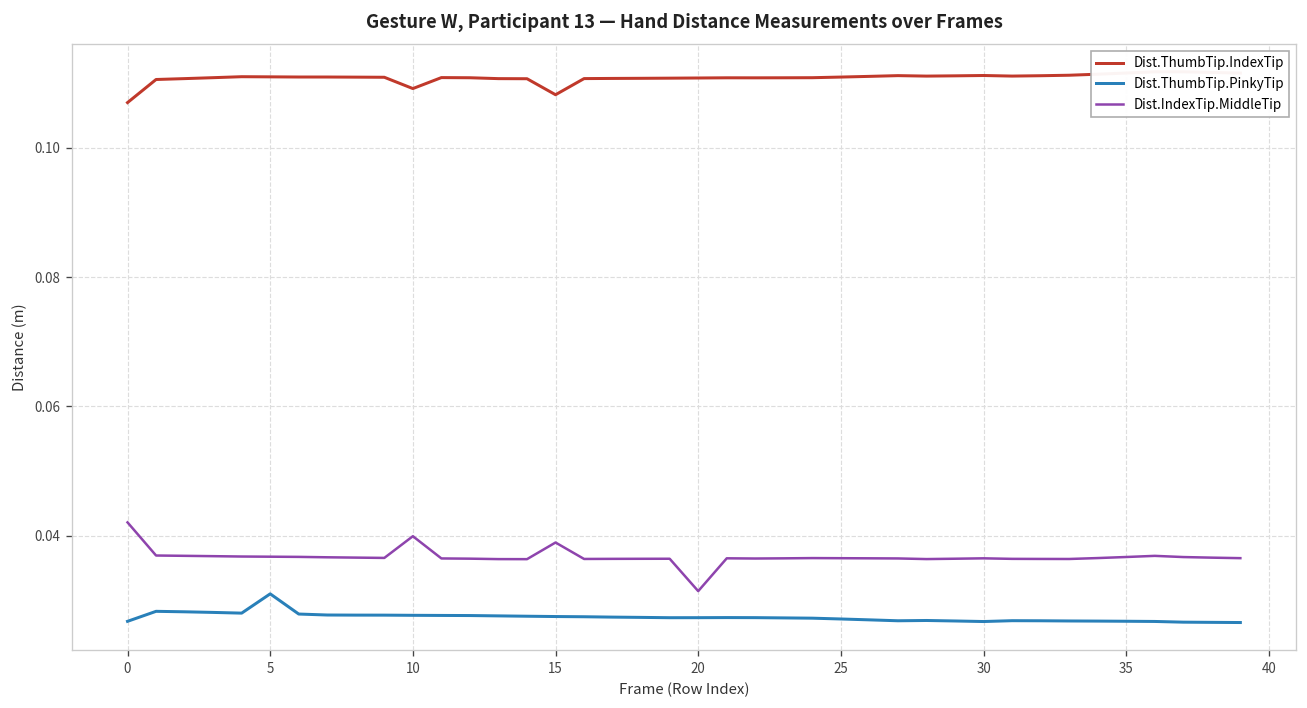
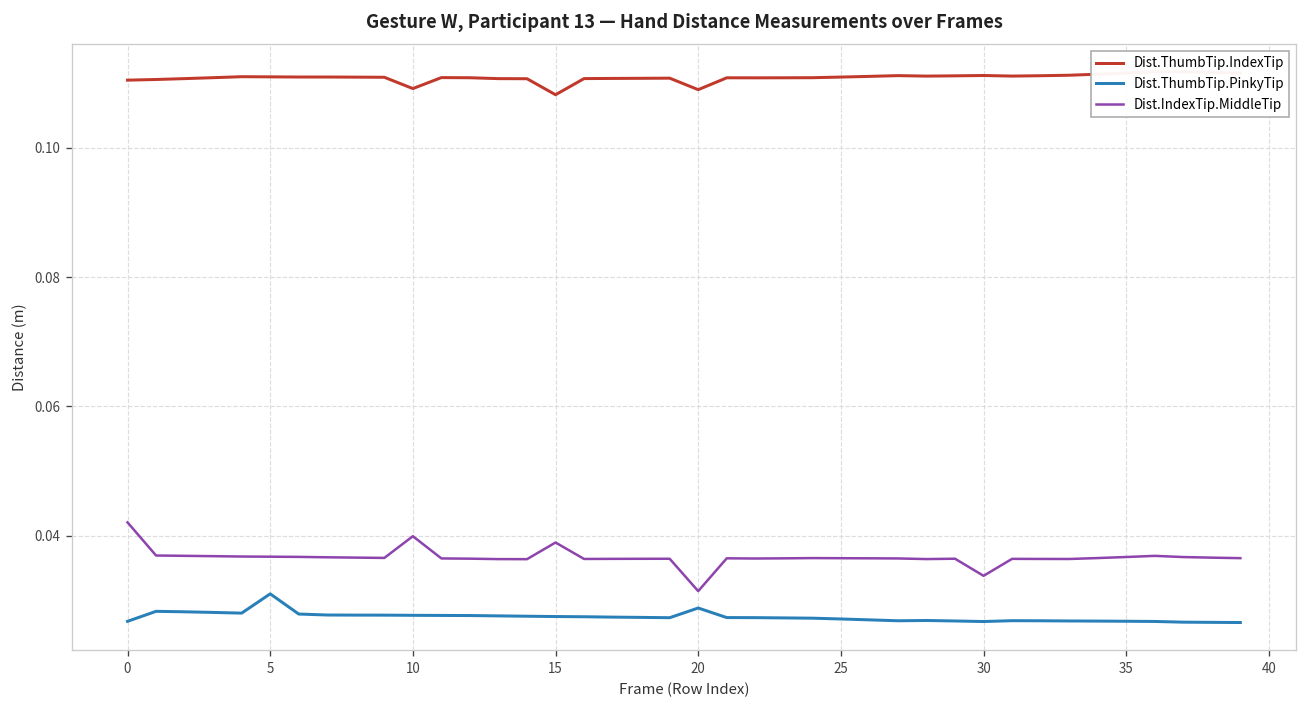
  {
    "Dist.ThumbTip.IndexTip": {
-     "0": 0.107,
+     "0": 0.110,
      "5": 0.111,
      "10": 0.109,
      "15": 0.108,
-     "20": 0.111,
+     "20": 0.109,
      "25": 0.111,
      "30": 0.111
    },
    "Dist.ThumbTip.PinkyTip": {
      "0": 0.027,
      "5": 0.031,
      "10": 0.028,
      "15": 0.028,
-     "20": 0.027,
+     "20": 0.029,
      "25": 0.027,
      "30": 0.027,
      "35": 0.027
    },
    "Dist.IndexTip.MiddleTip": {
      "0": 0.042,
      "5": 0.037,
      "10": 0.040,
      "15": 0.039,
      "20": 0.031,
      "25": 0.037,
-     "30": 0.037,
+     "30": 0.034,
      "35": 0.037
    }
  }
